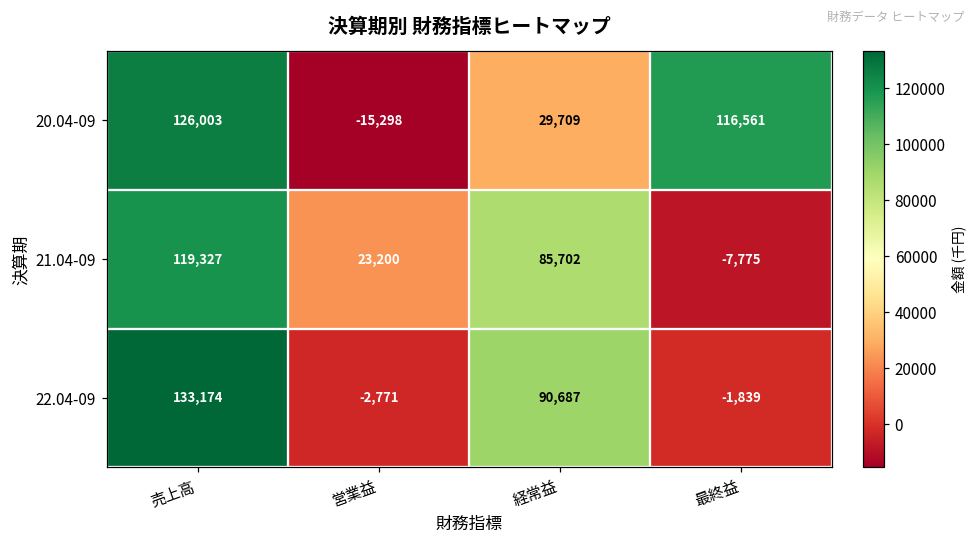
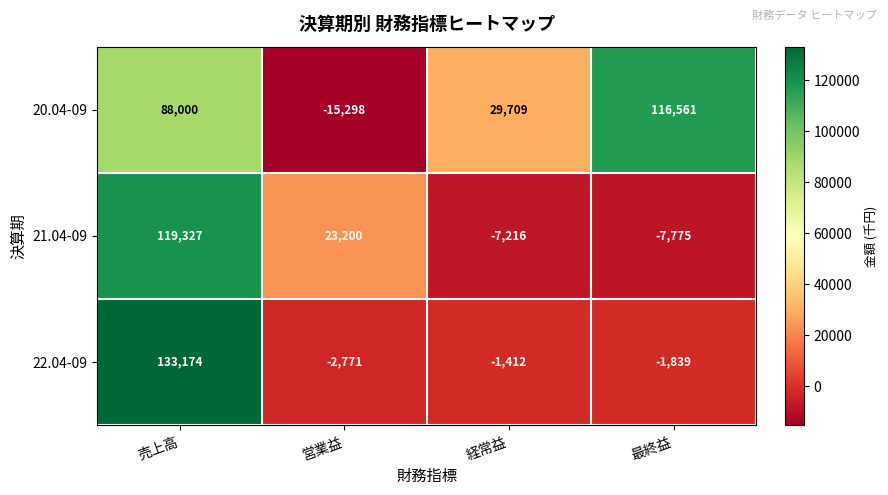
  {
    "20.04-09": {
-     "売上高": "126,003",
+     "売上高": "88,000",
      "営業益": "-15,298",
      "経常益": "29,709",
      "最終益": "116,561"
    },
    "21.04-09": {
      "売上高": "119,327",
      "営業益": "23,200",
-     "経常益": "85,702",
+     "経常益": "-7,216",
      "最終益": "-7,775"
    },
    "22.04-09": {
      "売上高": "133,174",
      "営業益": "-2,771",
-     "経常益": "90,687",
+     "経常益": "-1,412",
      "最終益": "-1,839"
    }
  }
